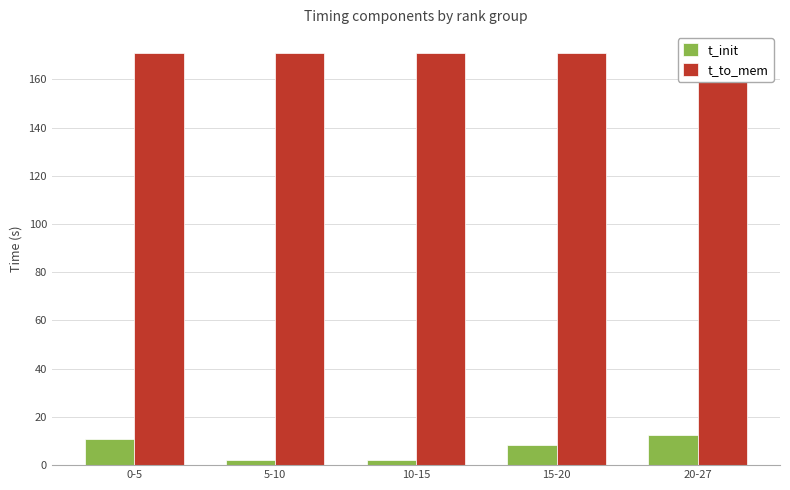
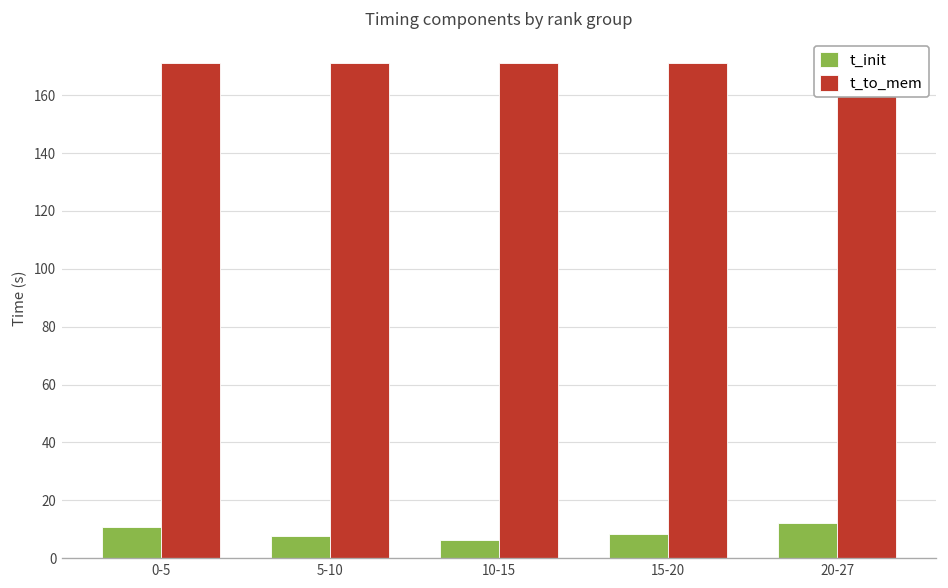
  {
    "t_init": {
      "0-5": 11,
-     "5-10": 2,
-     "10-15": 2,
+     "5-10": 8,
+     "10-15": 6,
      "15-20": 8,
      "20-27": 12
    },
    "t_to_mem": {
      "0-5": 171,
      "5-10": 171,
      "10-15": 171,
      "15-20": 171
    }
  }
